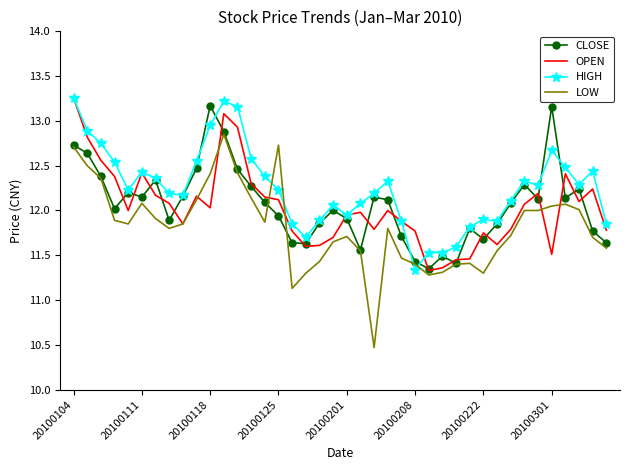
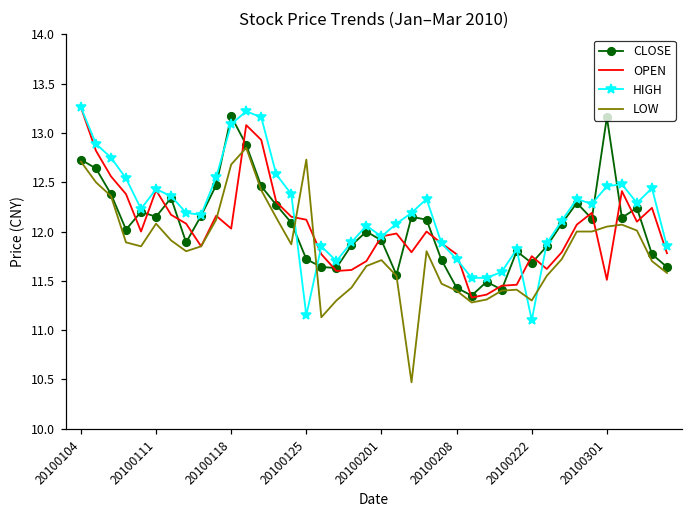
  {
    "CLOSE": {
      "20100111": 12.2,
      "20100118": 13.2,
-     "20100125": 11.9,
+     "20100125": 11.7,
      "20100201": 11.9,
      "20100208": 11.4,
      "20100222": 11.7,
      "20100301": 13.2
    },
    "OPEN": {
      "20100118": 12.0,
      "20100125": 12.1,
      "20100208": 11.8,
      "20100222": 11.8,
      "20100301": 11.5
    },
    "HIGH": {
-     "20100118": 13.0,
-     "20100125": 12.2,
-     "20100208": 11.3,
-     "20100222": 11.9,
-     "20100301": 12.7
+     "20100118": 13.1,
+     "20100125": 11.2,
+     "20100208": 11.7,
+     "20100222": 11.1,
+     "20100301": 12.5
    },
    "LOW": {
      "20100111": 12.1,
-     "20100118": 12.4,
+     "20100118": 12.7,
      "20100125": 12.7,
      "20100201": 11.7,
      "20100208": 11.4,
      "20100222": 11.3,
      "20100301": 12.1
    }
  }
